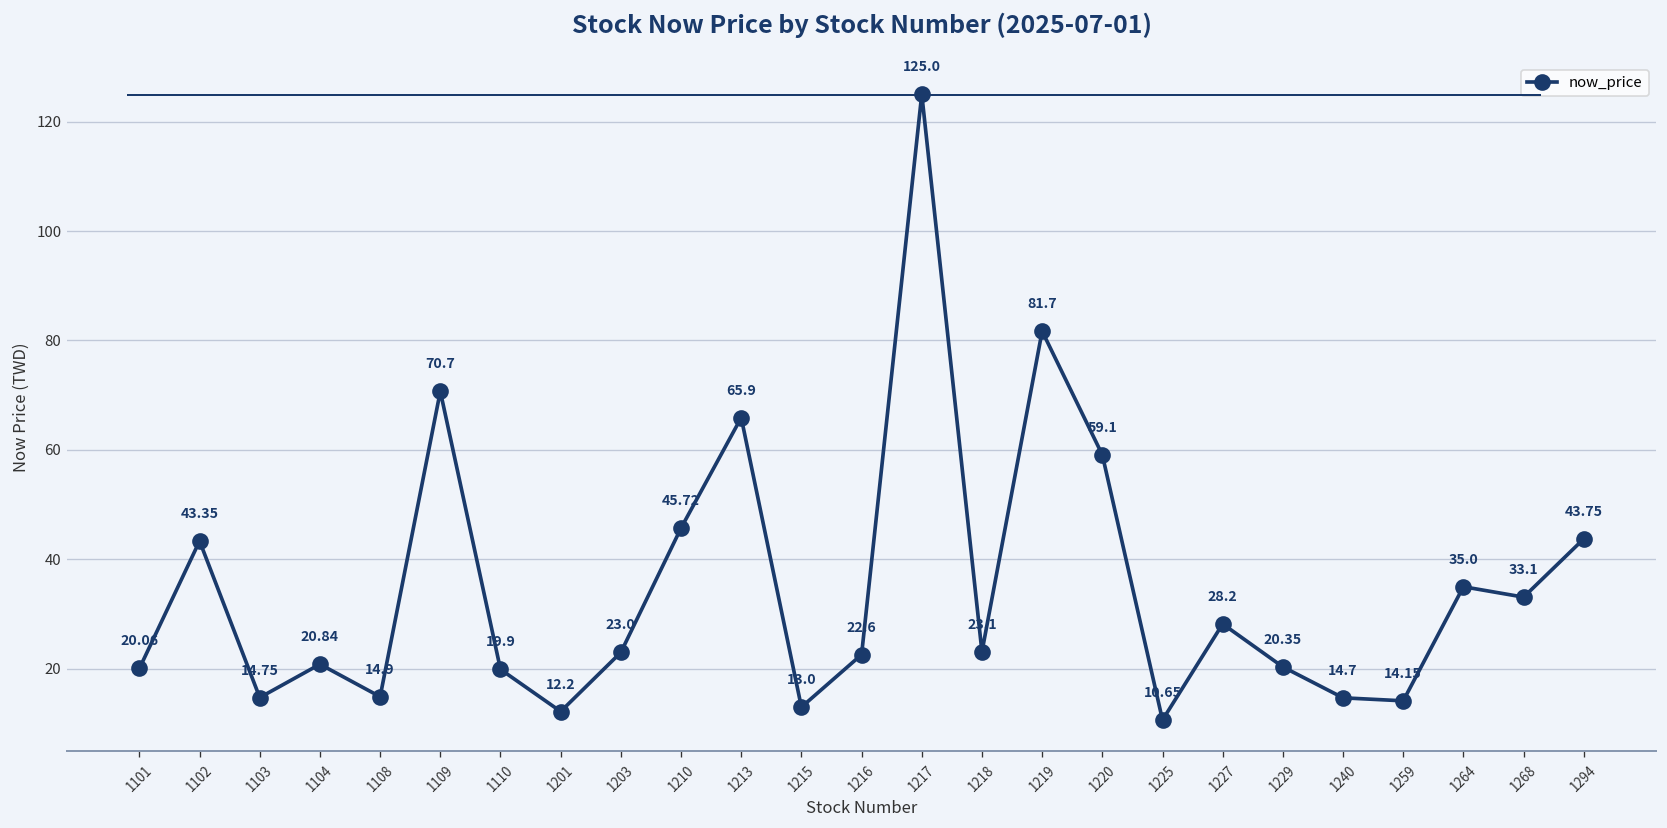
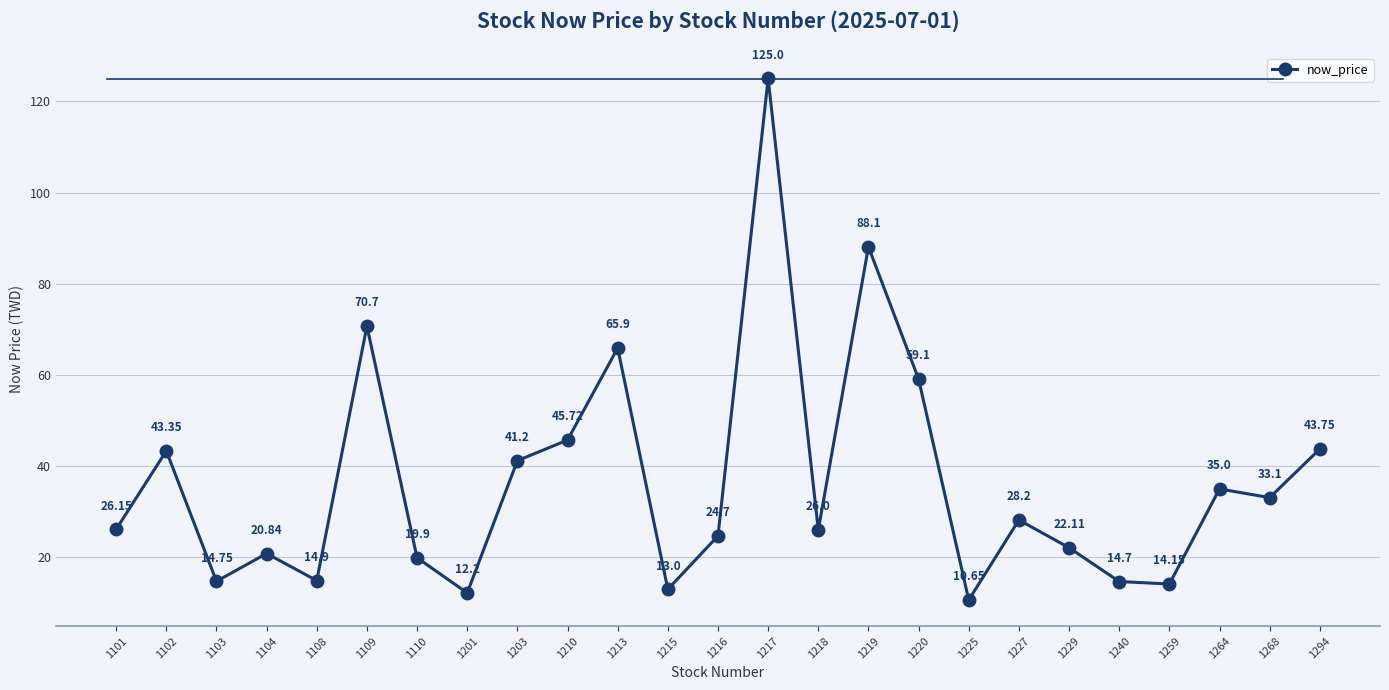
  {
-   "1101": 20.06,
+   "1101": 26.15,
    "1102": 43.35,
    "1103": 14.75,
    "1104": 20.84,
    "1108": 14.9,
    "1109": 70.7,
    "1110": 19.9,
    "1201": 12.2,
-   "1203": 23.0,
+   "1203": 41.2,
    "1210": 45.72,
    "1213": 65.9,
    "1215": 13.0,
-   "1216": 22.6,
+   "1216": 24.7,
    "1217": 125.0,
-   "1218": 23.1,
-   "1219": 81.7,
+   "1218": 26.0,
+   "1219": 88.1,
    "1220": 59.1,
    "1225": 10.65,
    "1227": 28.2,
-   "1229": 20.35,
+   "1229": 22.11,
    "1240": 14.7,
    "1259": 14.15,
    "1264": 35.0,
    "1268": 33.1,
    "1294": 43.75
  }
